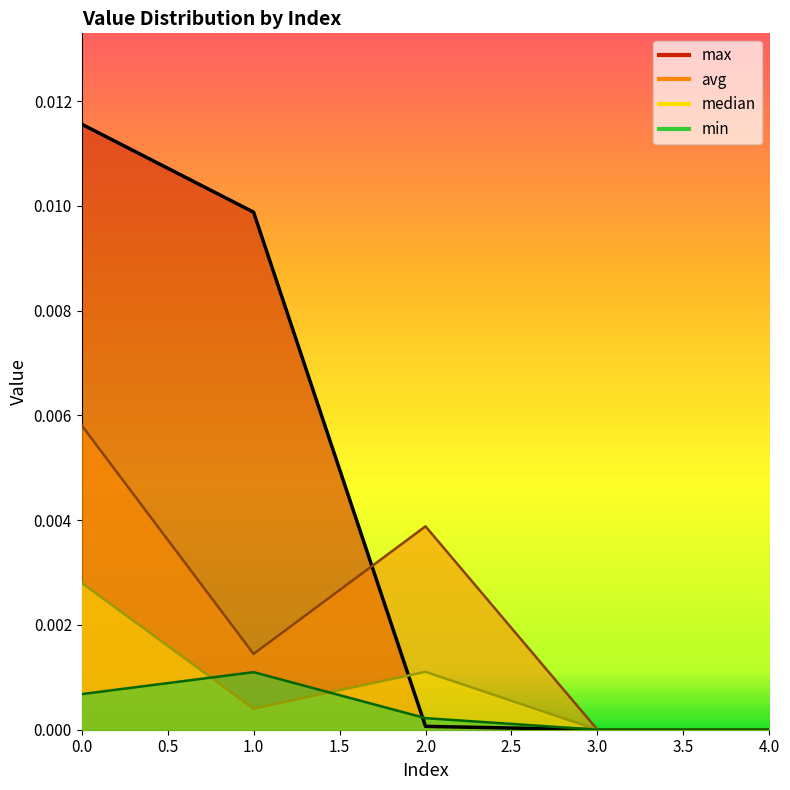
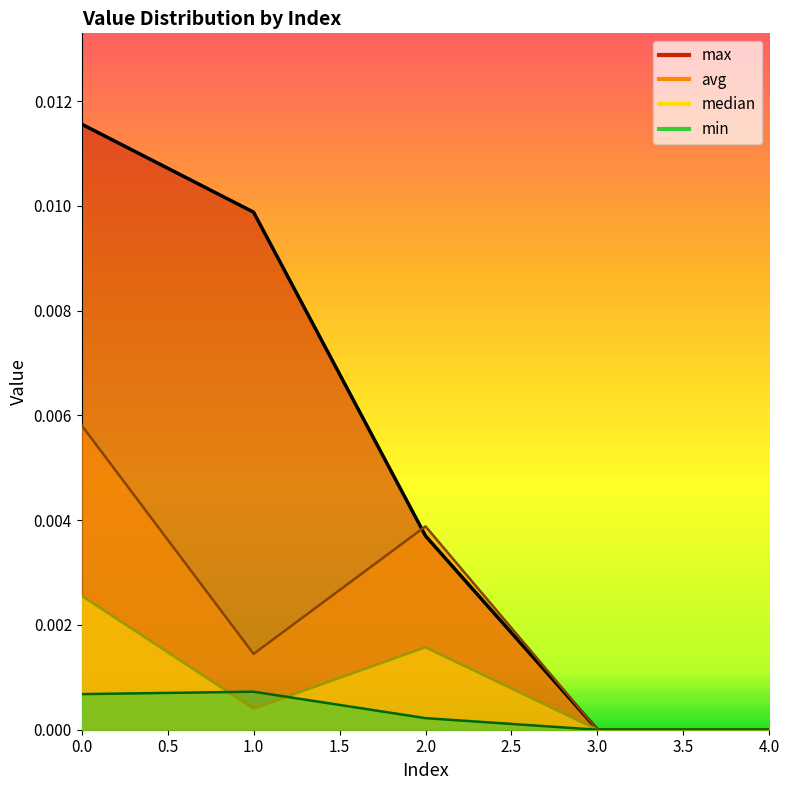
  {
    "max": {
      "0.0": 0.0116,
      "1.0": 0.0099,
-     "2.0": 0.0001
+     "2.0": 0.0037
    },
    "avg": {
      "0.0": 0.0058,
      "1.0": 0.0014,
      "2.0": 0.0039
    },
    "median": {
-     "0.0": 0.0028,
+     "0.0": 0.0026,
      "1.0": 0.0004,
-     "2.0": 0.0011
+     "2.0": 0.0016
    },
    "min": {
      "0.0": 0.0007,
-     "1.0": 0.0011,
+     "1.0": 0.0007,
      "2.0": 0.0002
    }
  }
